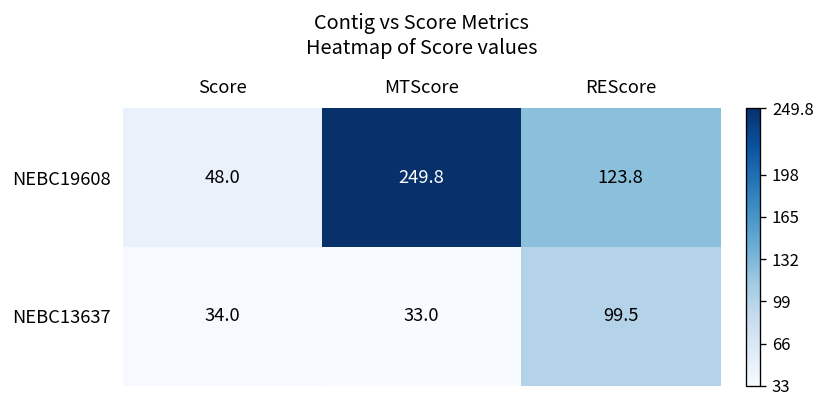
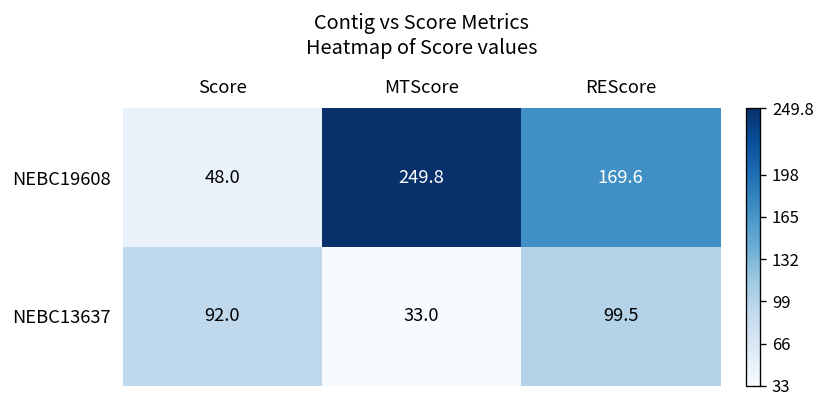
  {
    "NEBC19608": {
      "Score": 48.0,
      "MTScore": 249.8,
-     "REScore": 123.8
+     "REScore": 169.6
    },
    "NEBC13637": {
-     "Score": 34.0,
+     "Score": 92.0,
      "MTScore": 33.0,
      "REScore": 99.5
    }
  }
